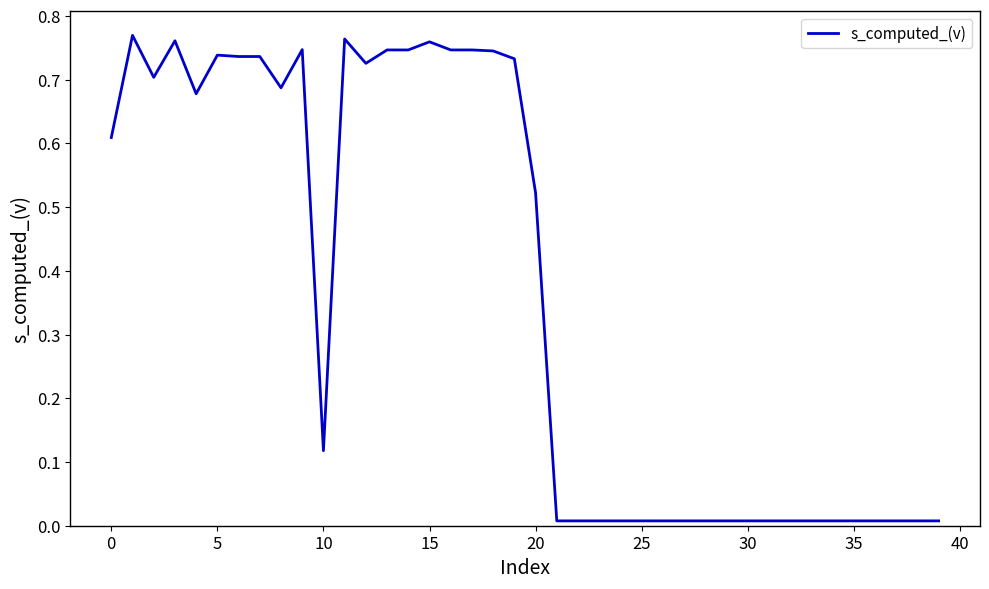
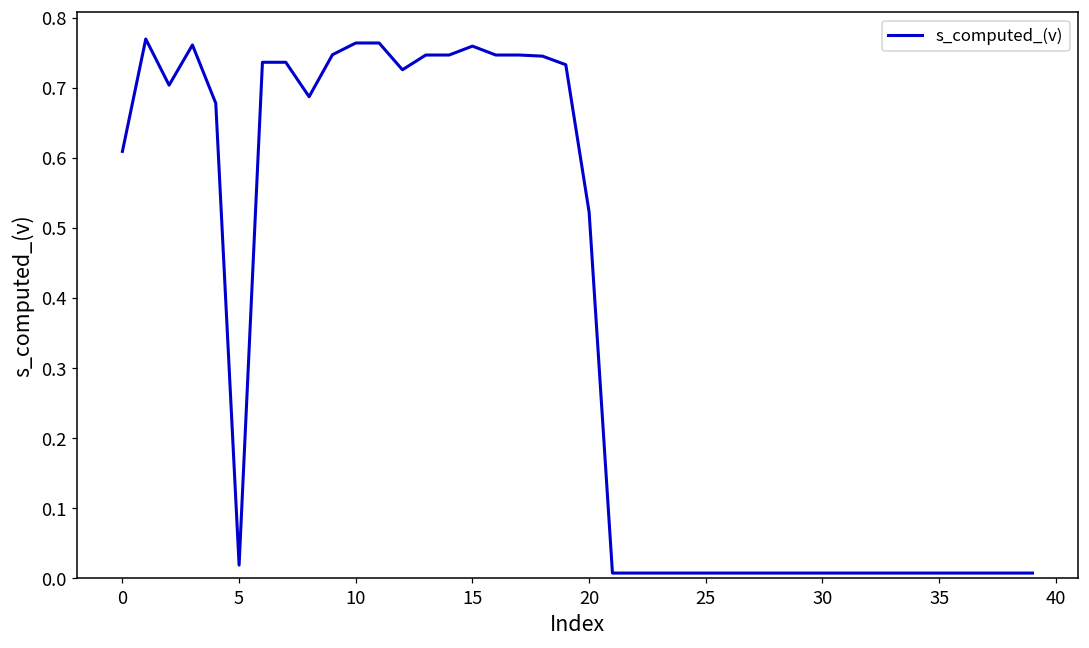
  {
    "0": 0.61,
-   "5": 0.74,
-   "10": 0.12,
+   "5": 0.02,
+   "10": 0.76,
    "15": 0.76,
    "20": 0.52,
    "25": 0.01,
    "30": 0.01,
    "35": 0.01
  }
